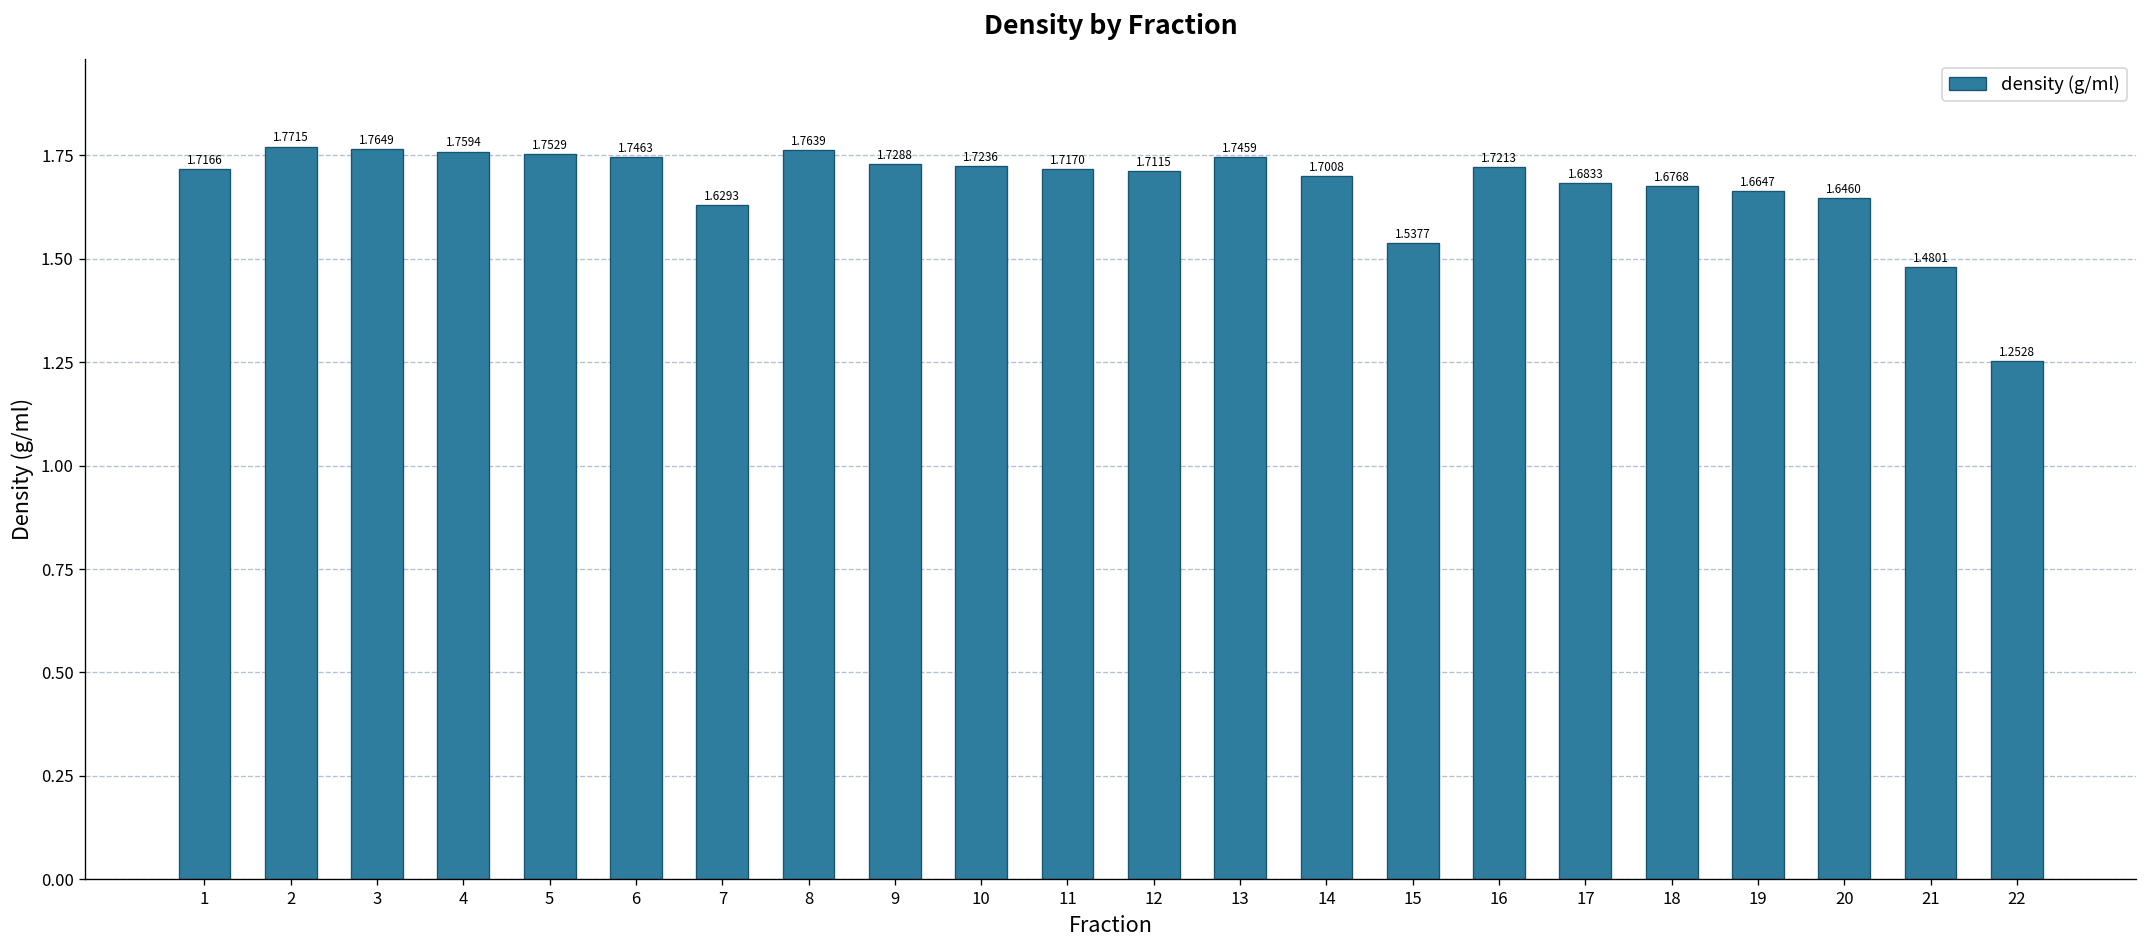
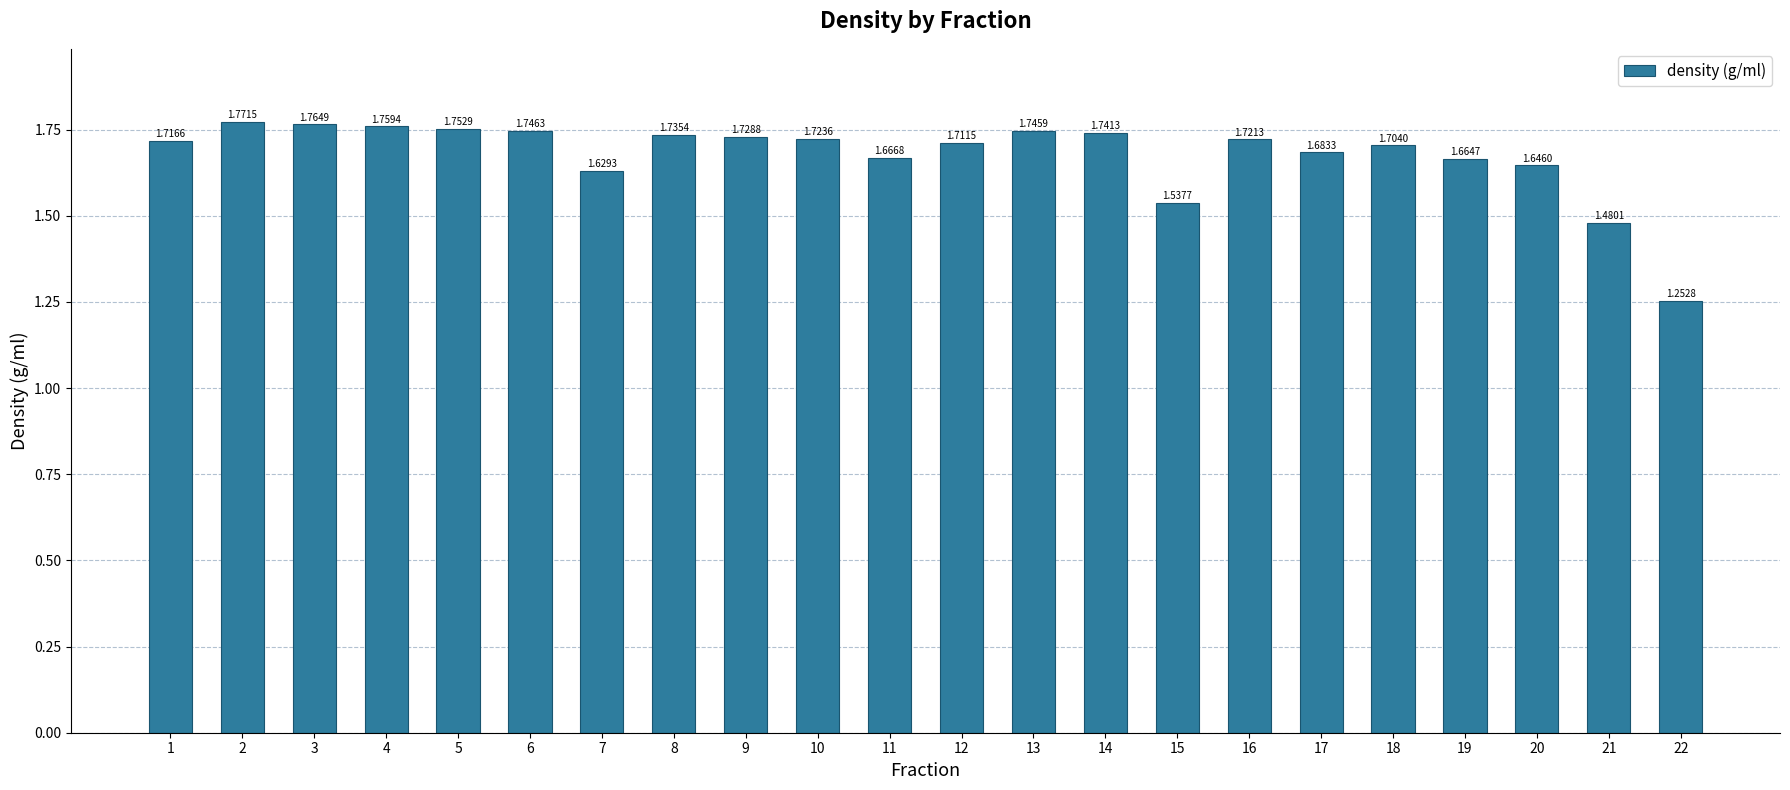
  {
    "1": 1.7166,
    "2": 1.7715,
    "3": 1.7649,
    "4": 1.7594,
    "5": 1.7529,
    "6": 1.7463,
    "7": 1.6293,
-   "8": 1.7639,
+   "8": 1.7354,
    "9": 1.7288,
    "10": 1.7236,
-   "11": 1.7170,
+   "11": 1.6668,
    "12": 1.7115,
    "13": 1.7459,
-   "14": 1.7008,
+   "14": 1.7413,
    "15": 1.5377,
    "16": 1.7213,
    "17": 1.6833,
-   "18": 1.6768,
+   "18": 1.7040,
    "19": 1.6647,
    "20": 1.6460,
    "21": 1.4801,
    "22": 1.2528
  }
